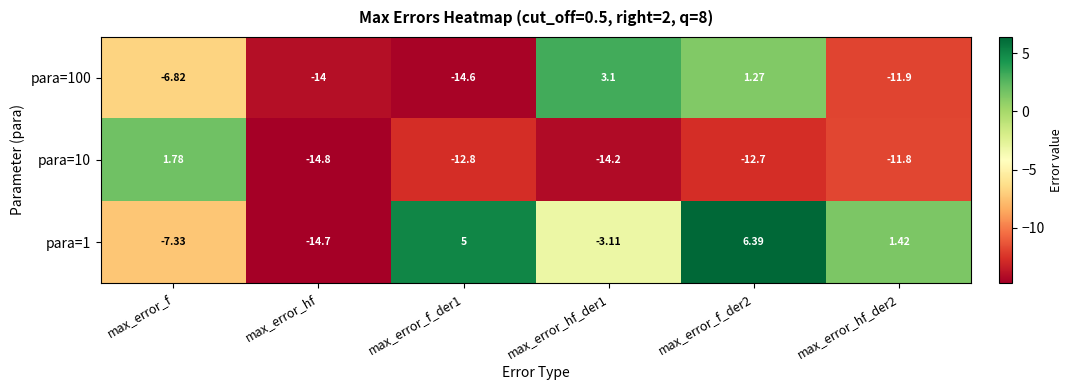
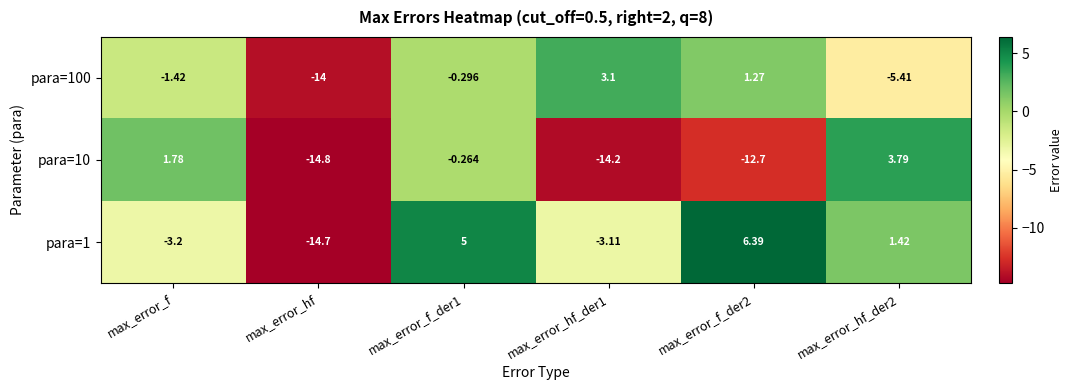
  {
    "para=100": {
-     "max_error_f": -6.82,
+     "max_error_f": -1.42,
      "max_error_hf": -14,
-     "max_error_f_der1": -14.6,
+     "max_error_f_der1": -0.296,
      "max_error_hf_der1": 3.1,
      "max_error_f_der2": 1.27,
-     "max_error_hf_der2": -11.9
+     "max_error_hf_der2": -5.41
    },
    "para=10": {
      "max_error_f": 1.78,
      "max_error_hf": -14.8,
-     "max_error_f_der1": -12.8,
+     "max_error_f_der1": -0.264,
      "max_error_hf_der1": -14.2,
      "max_error_f_der2": -12.7,
-     "max_error_hf_der2": -11.8
+     "max_error_hf_der2": 3.79
    },
    "para=1": {
-     "max_error_f": -7.33,
+     "max_error_f": -3.2,
      "max_error_hf": -14.7,
      "max_error_f_der1": 5,
      "max_error_hf_der1": -3.11,
      "max_error_f_der2": 6.39,
      "max_error_hf_der2": 1.42
    }
  }
